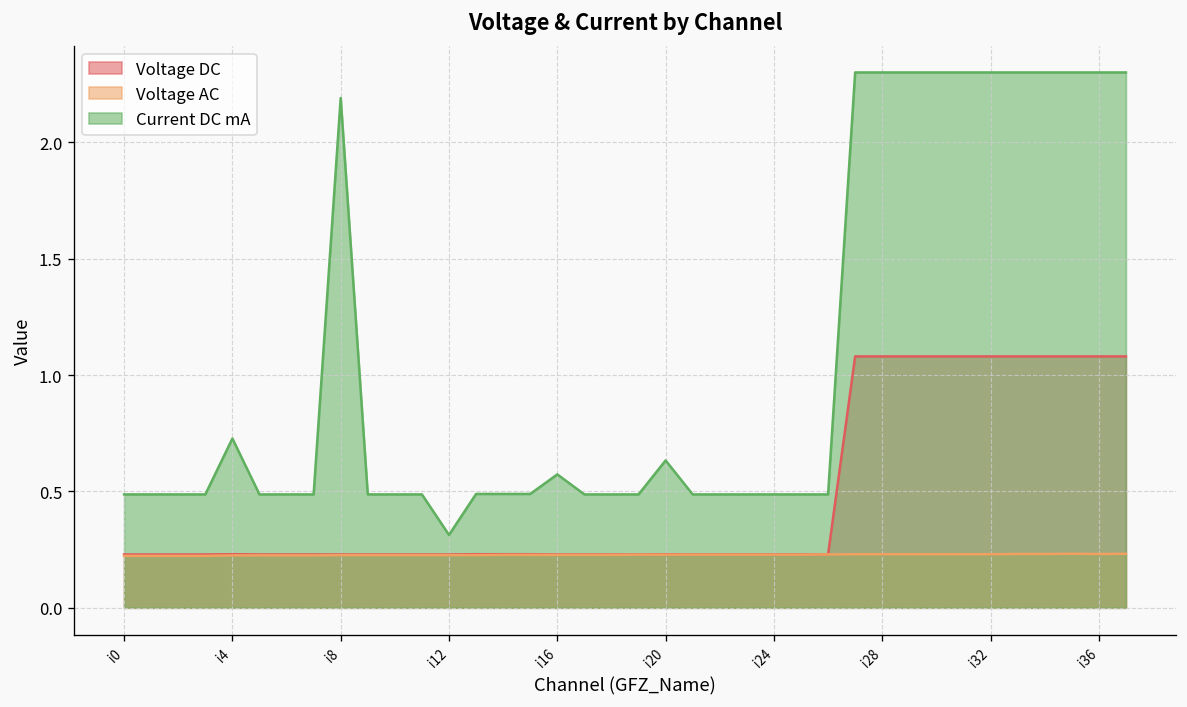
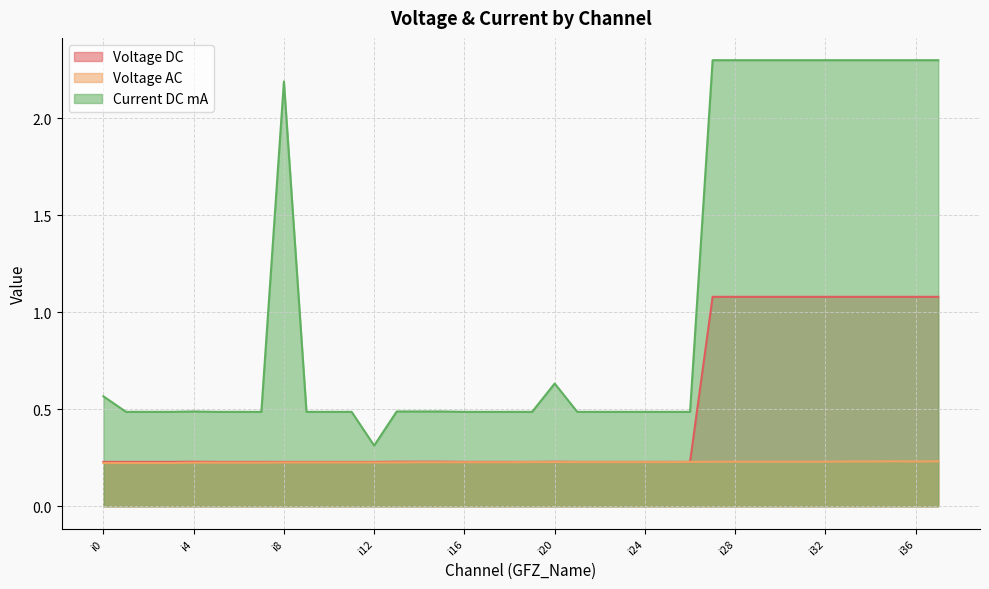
  {
    "Current DC mA": {
-     "i0": 0.49,
-     "i4": 0.73,
+     "i0": 0.57,
+     "i4": 0.49,
      "i8": 2.19,
      "i12": 0.31,
-     "i16": 0.57,
+     "i16": 0.49,
      "i20": 0.63,
      "i24": 0.49,
      "i28": 2.30,
      "i32": 2.30,
      "i36": 2.30
    }
  }
